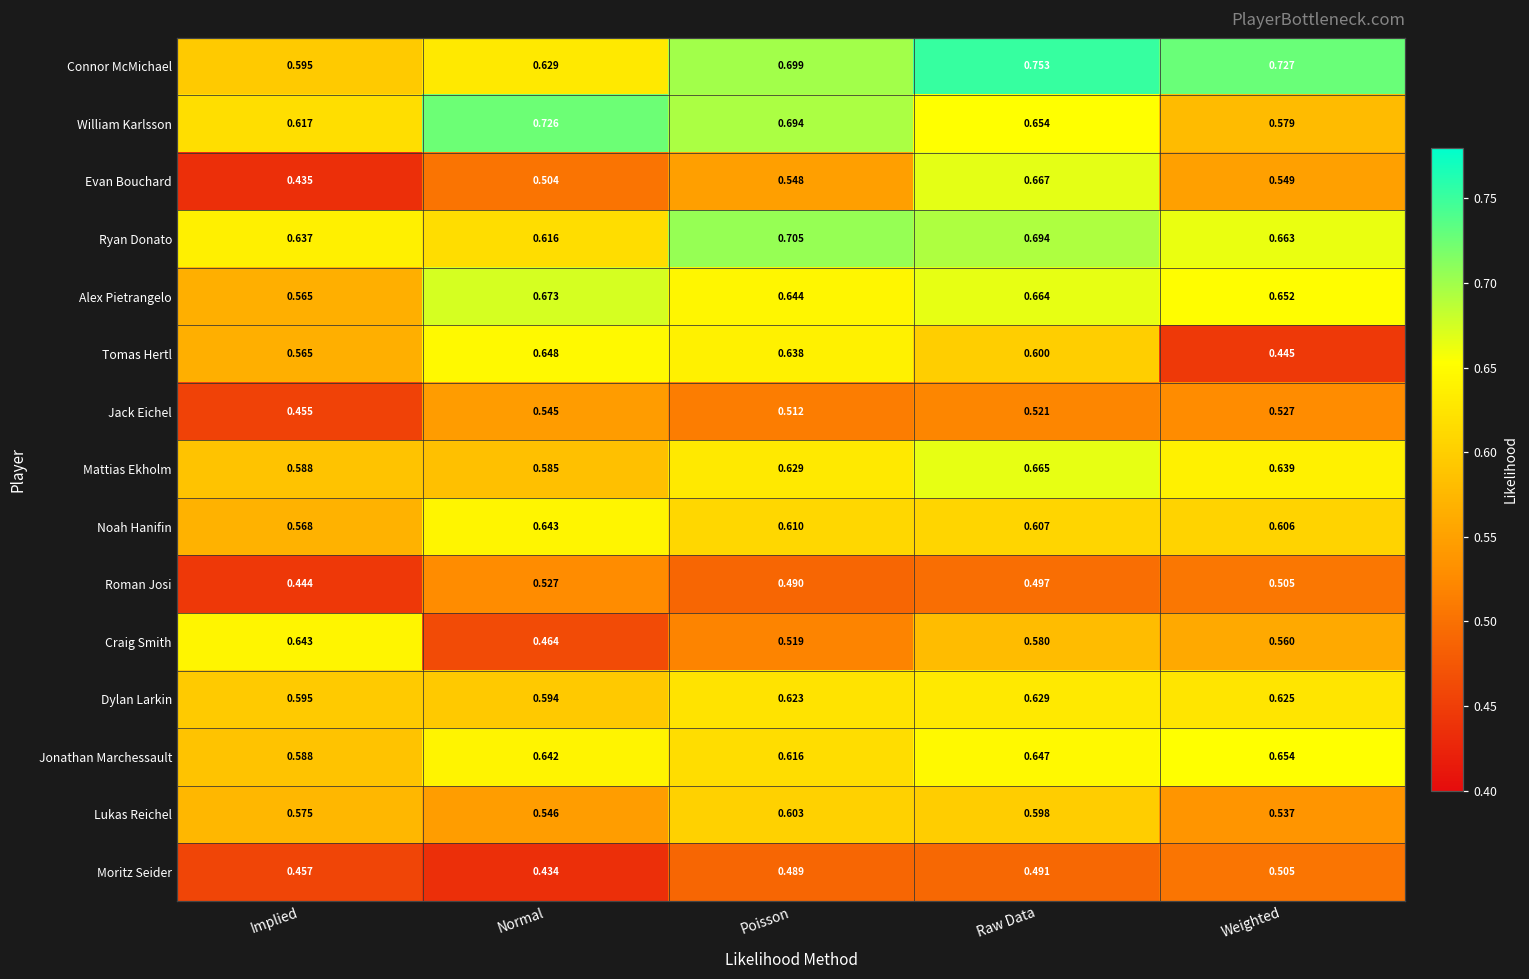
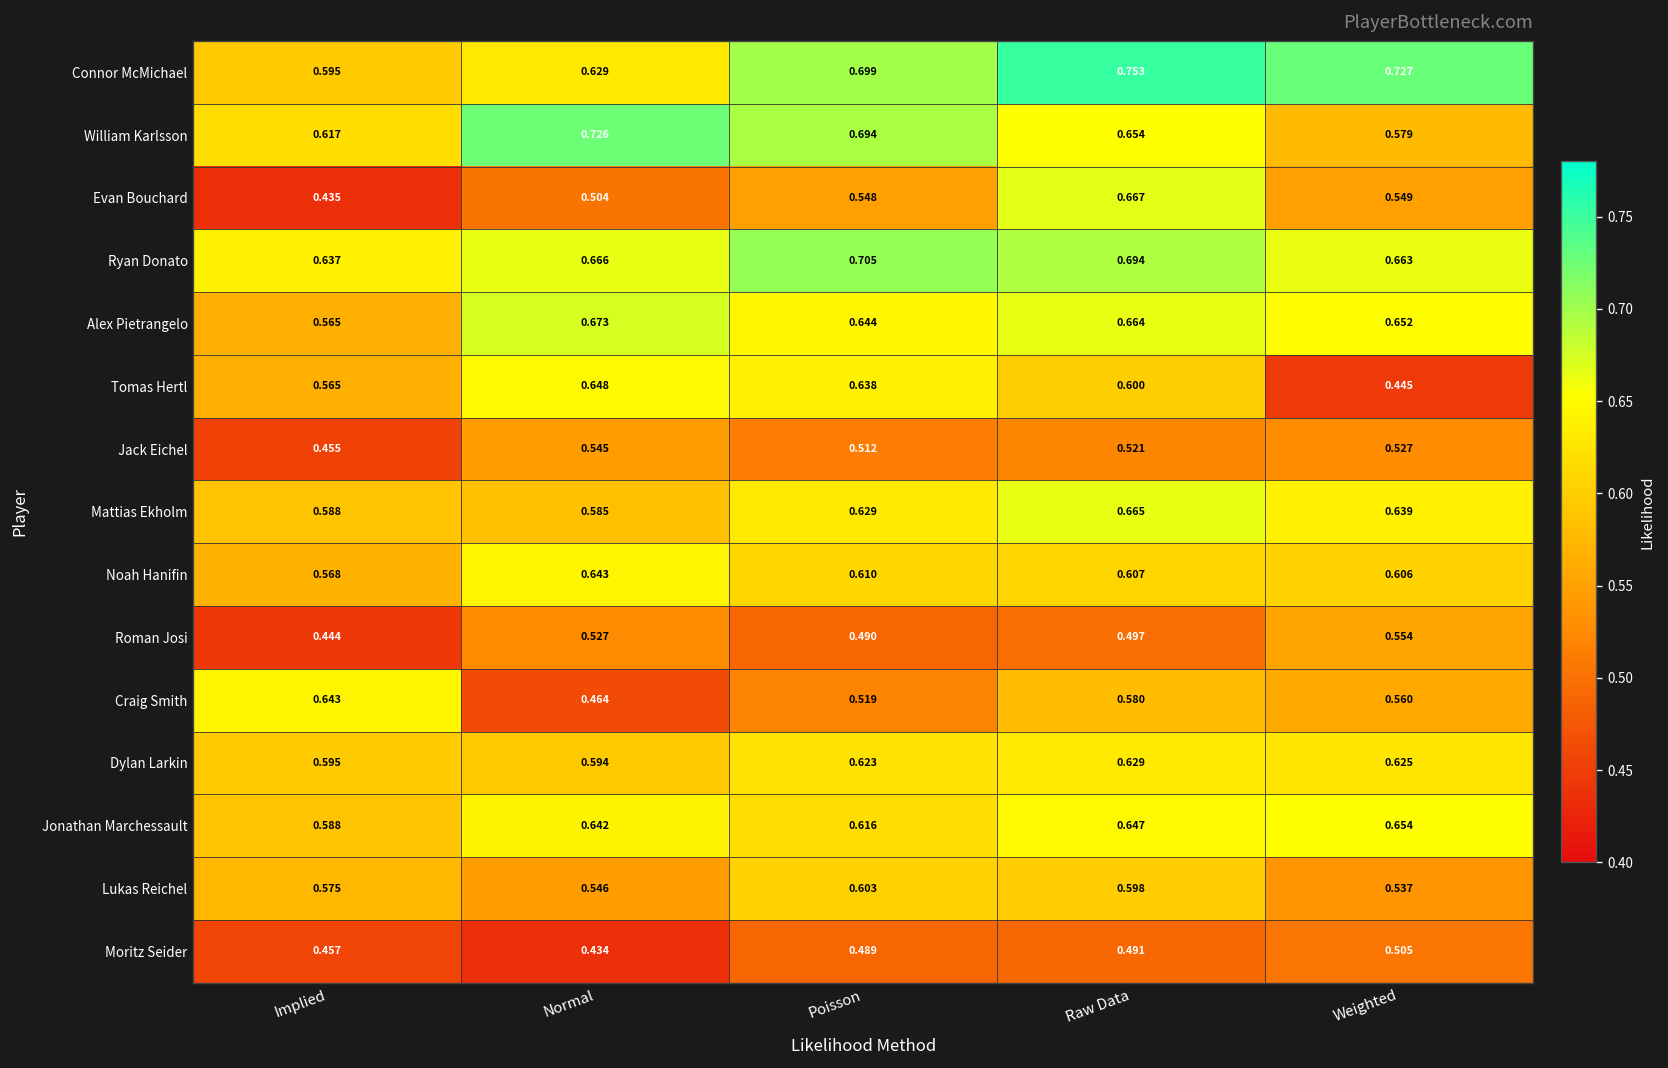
  {
    "Connor McMichael": {
      "Implied": 0.595,
      "Normal": 0.629,
      "Poisson": 0.699,
      "Raw Data": 0.753,
      "Weighted": 0.727
    },
    "William Karlsson": {
      "Implied": 0.617,
      "Normal": 0.726,
      "Poisson": 0.694,
      "Raw Data": 0.654,
      "Weighted": 0.579
    },
    "Evan Bouchard": {
      "Implied": 0.435,
      "Normal": 0.504,
      "Poisson": 0.548,
      "Raw Data": 0.667,
      "Weighted": 0.549
    },
    "Ryan Donato": {
      "Implied": 0.637,
-     "Normal": 0.616,
+     "Normal": 0.666,
      "Poisson": 0.705,
      "Raw Data": 0.694,
      "Weighted": 0.663
    },
    "Alex Pietrangelo": {
      "Implied": 0.565,
      "Normal": 0.673,
      "Poisson": 0.644,
      "Raw Data": 0.664,
      "Weighted": 0.652
    },
    "Tomas Hertl": {
      "Implied": 0.565,
      "Normal": 0.648,
      "Poisson": 0.638,
      "Raw Data": 0.600,
      "Weighted": 0.445
    },
    "Jack Eichel": {
      "Implied": 0.455,
      "Normal": 0.545,
      "Poisson": 0.512,
      "Raw Data": 0.521,
      "Weighted": 0.527
    },
    "Mattias Ekholm": {
      "Implied": 0.588,
      "Normal": 0.585,
      "Poisson": 0.629,
      "Raw Data": 0.665,
      "Weighted": 0.639
    },
    "Noah Hanifin": {
      "Implied": 0.568,
      "Normal": 0.643,
      "Poisson": 0.610,
      "Raw Data": 0.607,
      "Weighted": 0.606
    },
    "Roman Josi": {
      "Implied": 0.444,
      "Normal": 0.527,
      "Poisson": 0.490,
      "Raw Data": 0.497,
-     "Weighted": 0.505
+     "Weighted": 0.554
    },
    "Craig Smith": {
      "Implied": 0.643,
      "Normal": 0.464,
      "Poisson": 0.519,
      "Raw Data": 0.580,
      "Weighted": 0.560
    },
    "Dylan Larkin": {
      "Implied": 0.595,
      "Normal": 0.594,
      "Poisson": 0.623,
      "Raw Data": 0.629,
      "Weighted": 0.625
    },
    "Jonathan Marchessault": {
      "Implied": 0.588,
      "Normal": 0.642,
      "Poisson": 0.616,
      "Raw Data": 0.647,
      "Weighted": 0.654
    },
    "Lukas Reichel": {
      "Implied": 0.575,
      "Normal": 0.546,
      "Poisson": 0.603,
      "Raw Data": 0.598,
      "Weighted": 0.537
    },
    "Moritz Seider": {
      "Implied": 0.457,
      "Normal": 0.434,
      "Poisson": 0.489,
      "Raw Data": 0.491,
      "Weighted": 0.505
    }
  }
